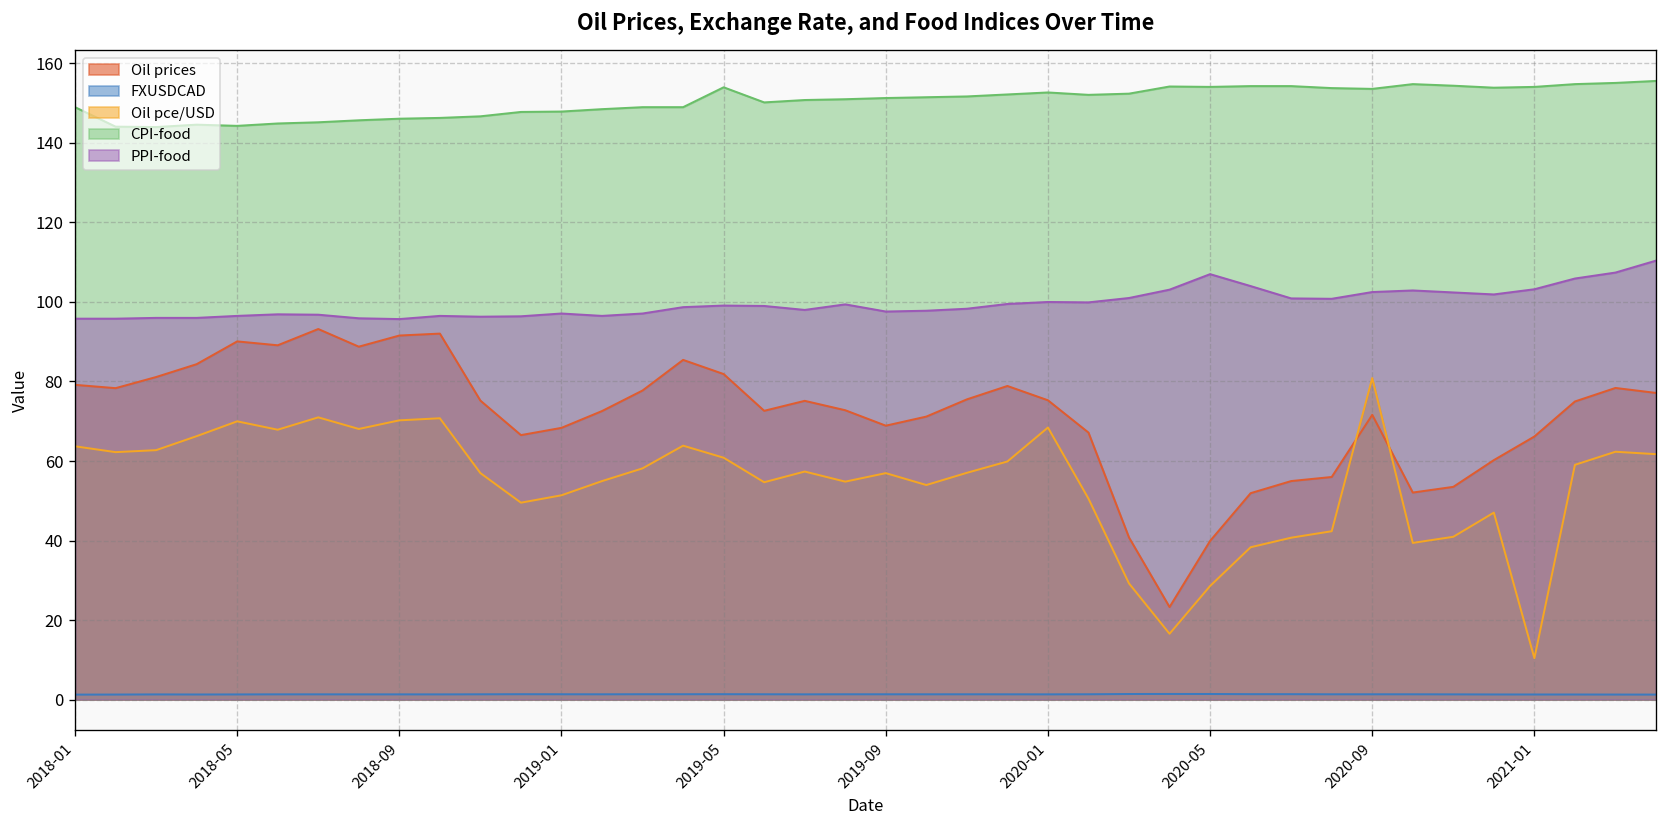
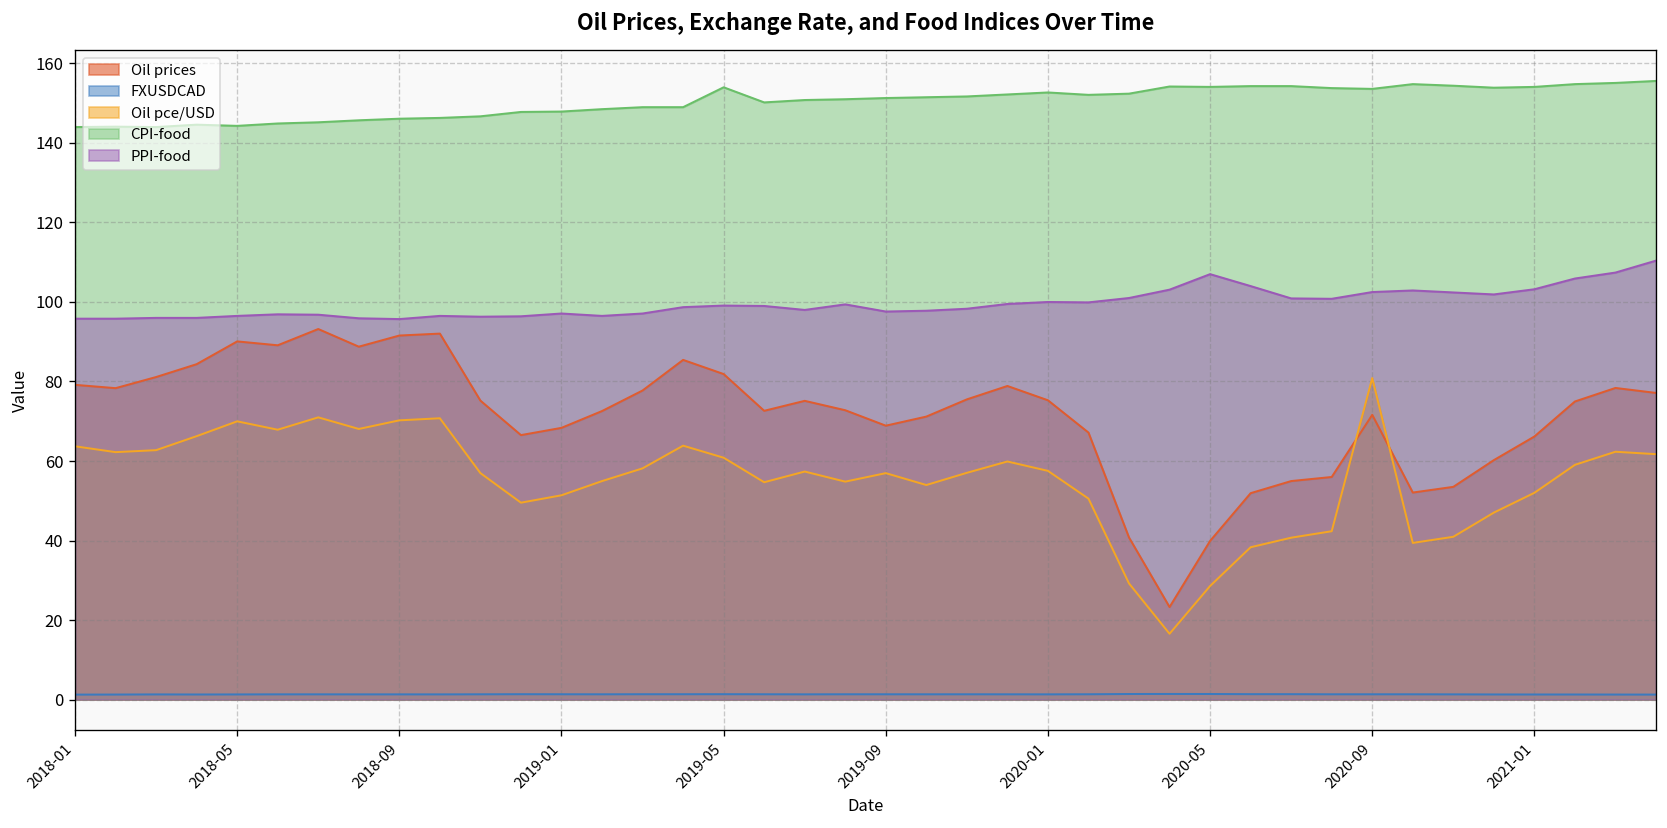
  {
    "Oil prices": {
      "2018-01": 79,
      "2018-05": 90,
      "2018-09": 92,
      "2019-01": 68,
      "2019-05": 82,
      "2019-09": 69,
      "2020-01": 75,
      "2020-05": 40,
      "2020-09": 72,
      "2021-01": 66
    },
    "FXUSDCAD": {
      "2018-01": 1,
      "2018-05": 1,
      "2018-09": 1,
      "2019-01": 1,
      "2019-05": 1,
      "2019-09": 1,
      "2020-01": 1,
      "2020-05": 1,
      "2020-09": 1,
      "2021-01": 1
    },
    "Oil pce/USD": {
      "2018-01": 64,
      "2018-05": 70,
      "2018-09": 70,
      "2019-01": 51,
      "2019-05": 61,
      "2019-09": 57,
-     "2020-01": 68,
+     "2020-01": 58,
      "2020-05": 29,
      "2020-09": 81,
-     "2021-01": 10
+     "2021-01": 52
    },
    "CPI-food": {
-     "2018-01": 149,
+     "2018-01": 144,
      "2018-05": 144,
      "2018-09": 146,
      "2019-01": 148,
      "2019-05": 154,
      "2019-09": 151,
      "2020-01": 153,
      "2020-05": 154,
      "2020-09": 154,
      "2021-01": 154
    },
    "PPI-food": {
      "2018-01": 96,
      "2018-05": 97,
      "2018-09": 96,
      "2019-01": 97,
      "2019-05": 99,
      "2019-09": 98,
      "2020-01": 100,
      "2020-05": 107,
      "2020-09": 103,
      "2021-01": 103
    }
  }
